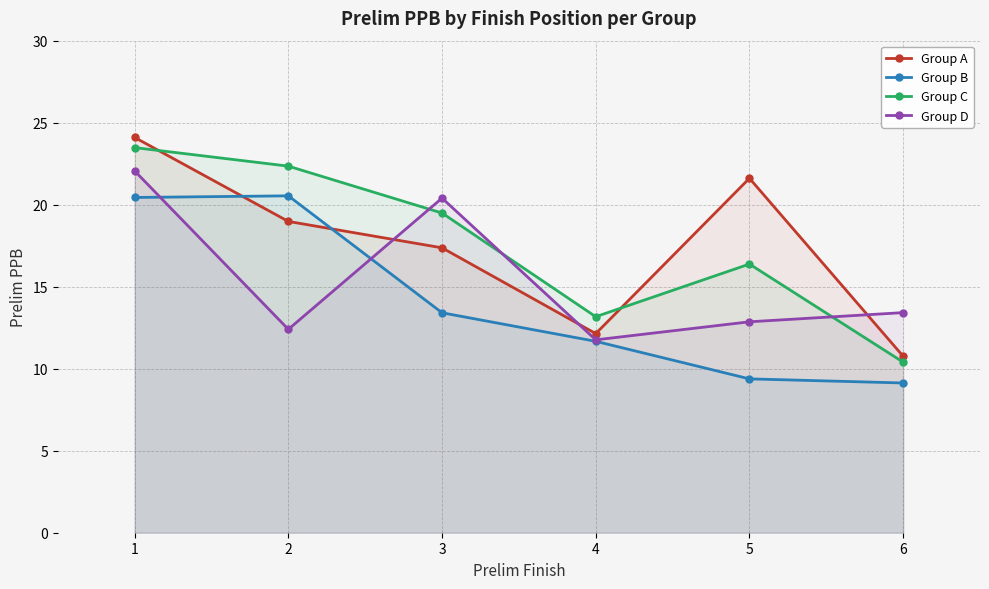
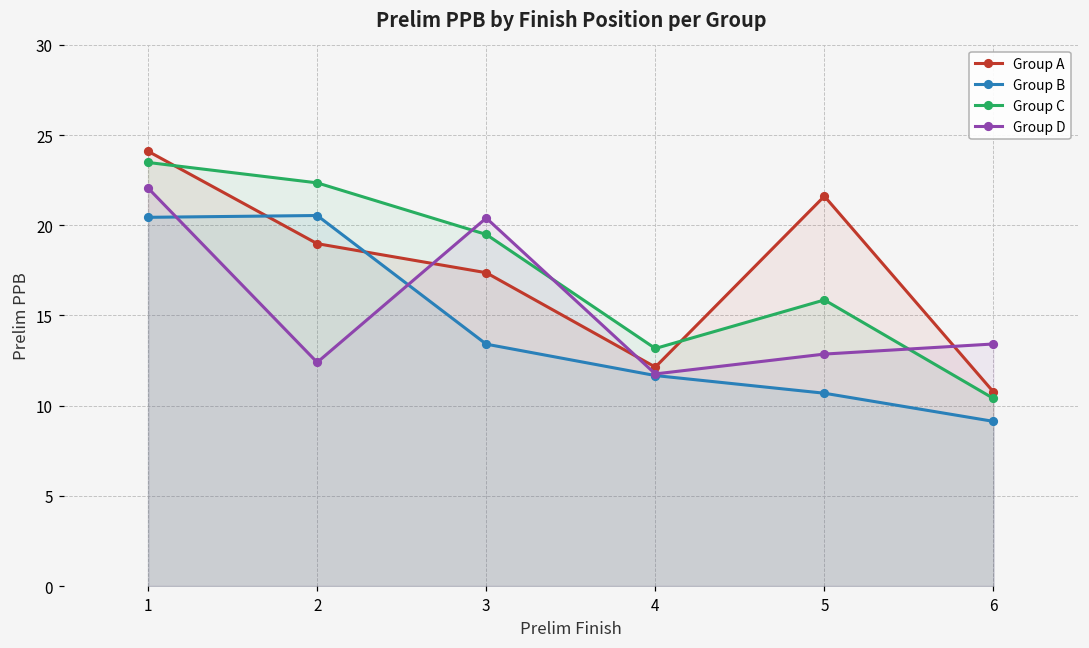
  {
    "Group A": {
      "1": 24.1,
      "2": 19.0,
      "3": 17.4,
      "4": 12.1,
      "5": 21.6,
      "6": 10.8
    },
    "Group B": {
      "1": 20.4,
      "2": 20.5,
      "3": 13.4,
-     "5": 9.4,
+     "5": 10.7,
      "6": 9.1
    },
    "Group C": {
      "1": 23.5,
      "2": 22.4,
      "3": 19.5,
      "4": 13.2,
-     "5": 16.4,
+     "5": 15.9,
      "6": 10.4
    },
    "Group D": {
      "1": 22.1,
      "2": 12.4,
      "3": 20.4,
      "5": 12.9,
      "6": 13.4
    }
  }
